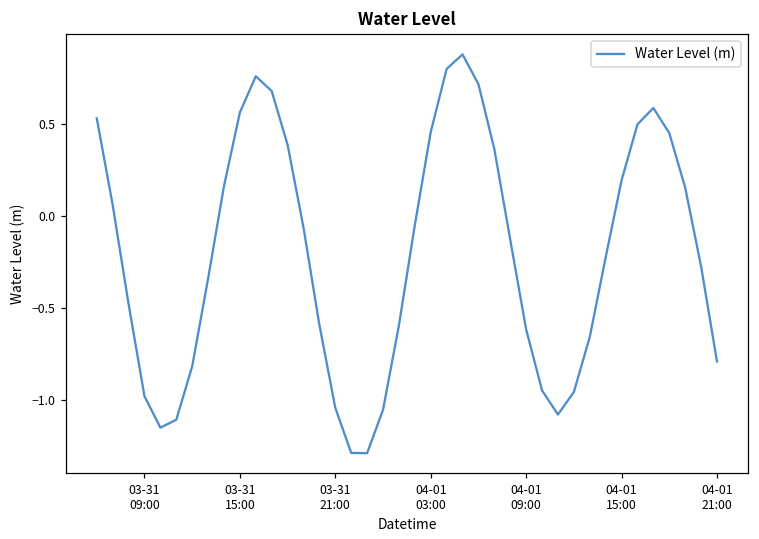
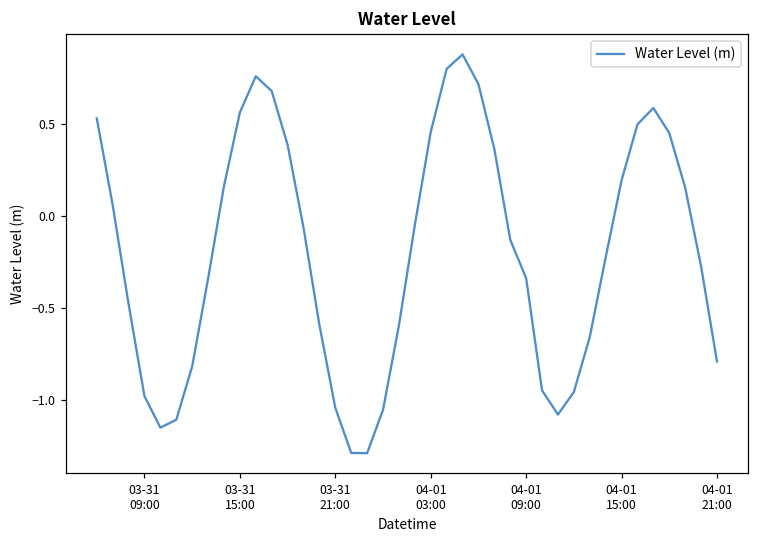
  {
    "03-31 09:00": -0.98,
    "03-31 15:00": 0.56,
    "03-31 21:00": -1.04,
    "04-01 03:00": 0.46,
-   "04-01 09:00": -0.62,
+   "04-01 09:00": -0.34,
    "04-01 15:00": 0.19,
    "04-01 21:00": -0.79
  }
